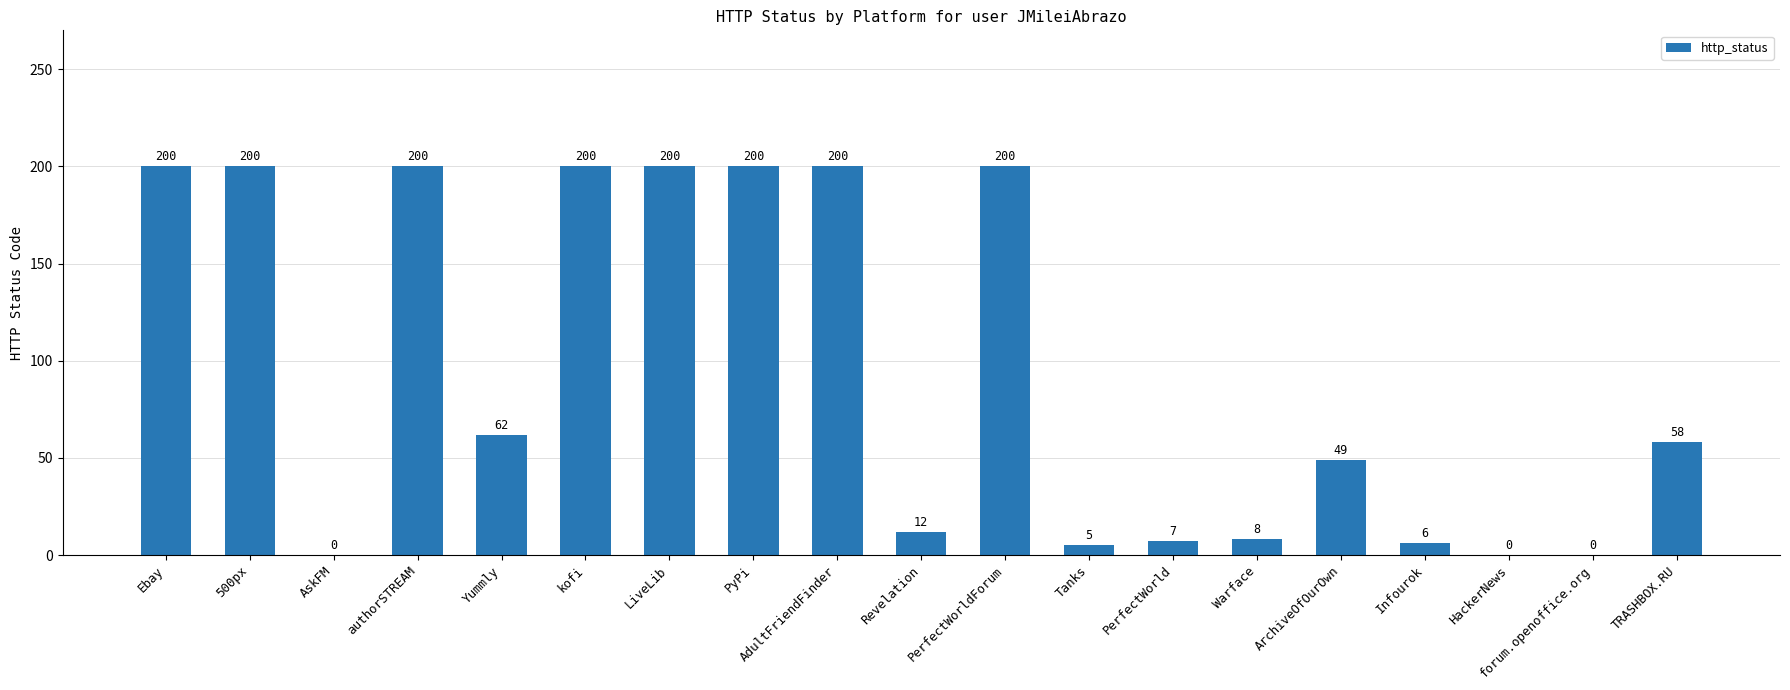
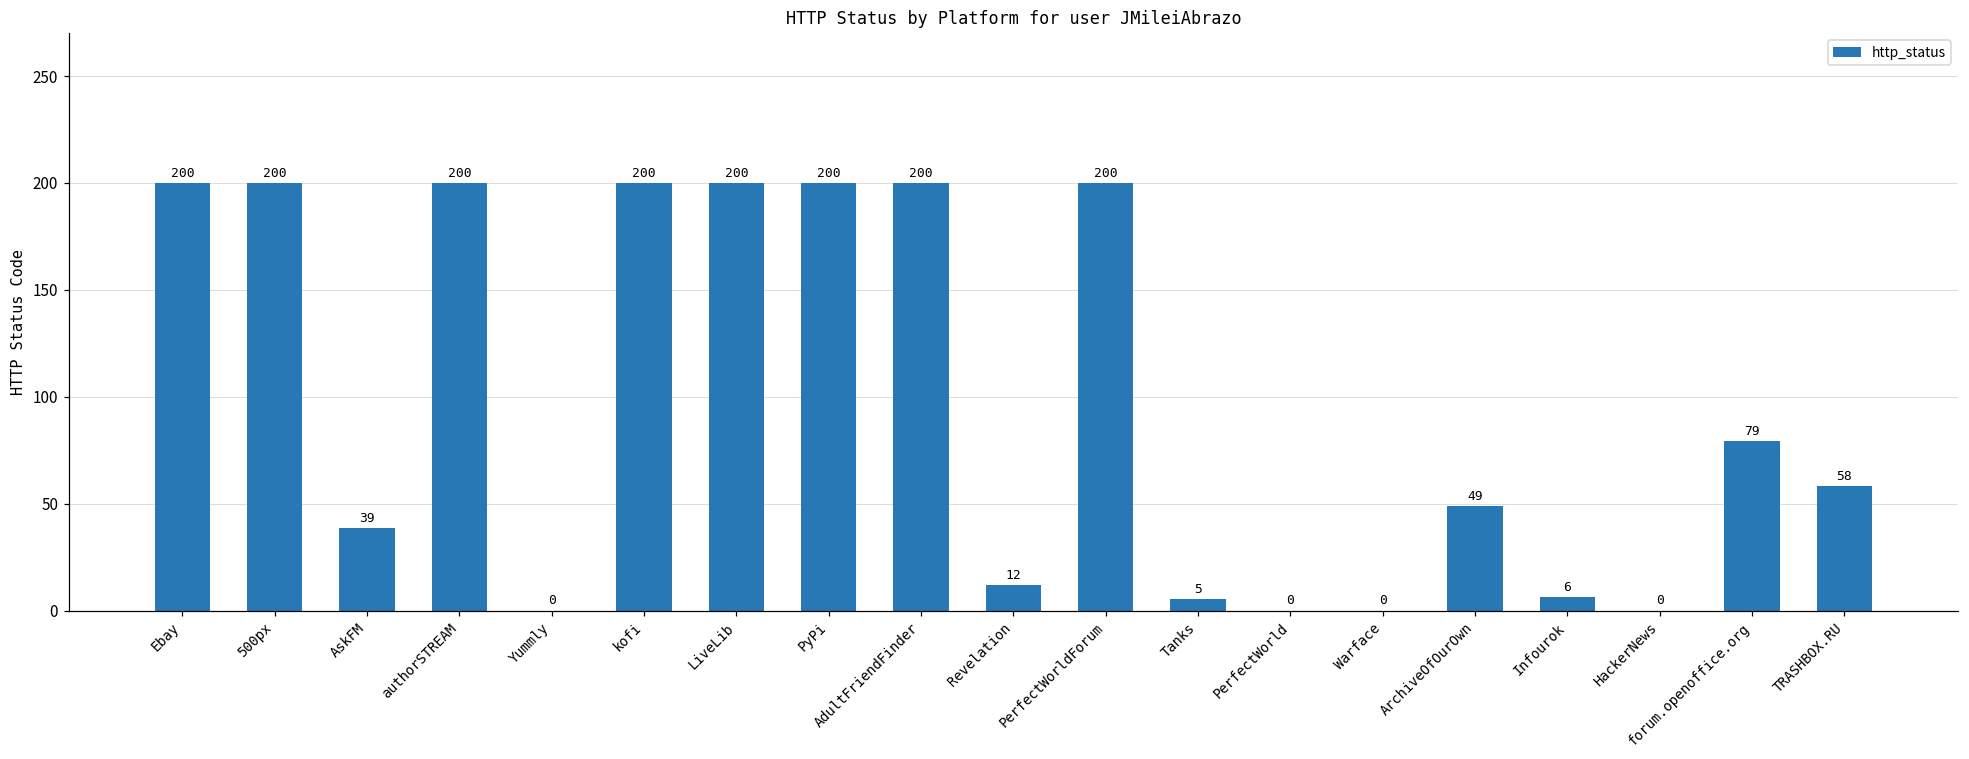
  {
    "Ebay": 200,
    "500px": 200,
-   "AskFM": 0,
+   "AskFM": 39,
    "authorSTREAM": 200,
-   "Yummly": 62,
+   "Yummly": 0,
    "kofi": 200,
    "LiveLib": 200,
    "PyPi": 200,
    "AdultFriendFinder": 200,
    "Revelation": 12,
    "PerfectWorldForum": 200,
    "Tanks": 5,
-   "PerfectWorld": 7,
-   "Warface": 8,
+   "PerfectWorld": 0,
+   "Warface": 0,
    "ArchiveOfOurOwn": 49,
    "Infourok": 6,
    "HackerNews": 0,
-   "forum.openoffice.org": 0,
+   "forum.openoffice.org": 79,
    "TRASHBOX.RU": 58
  }
